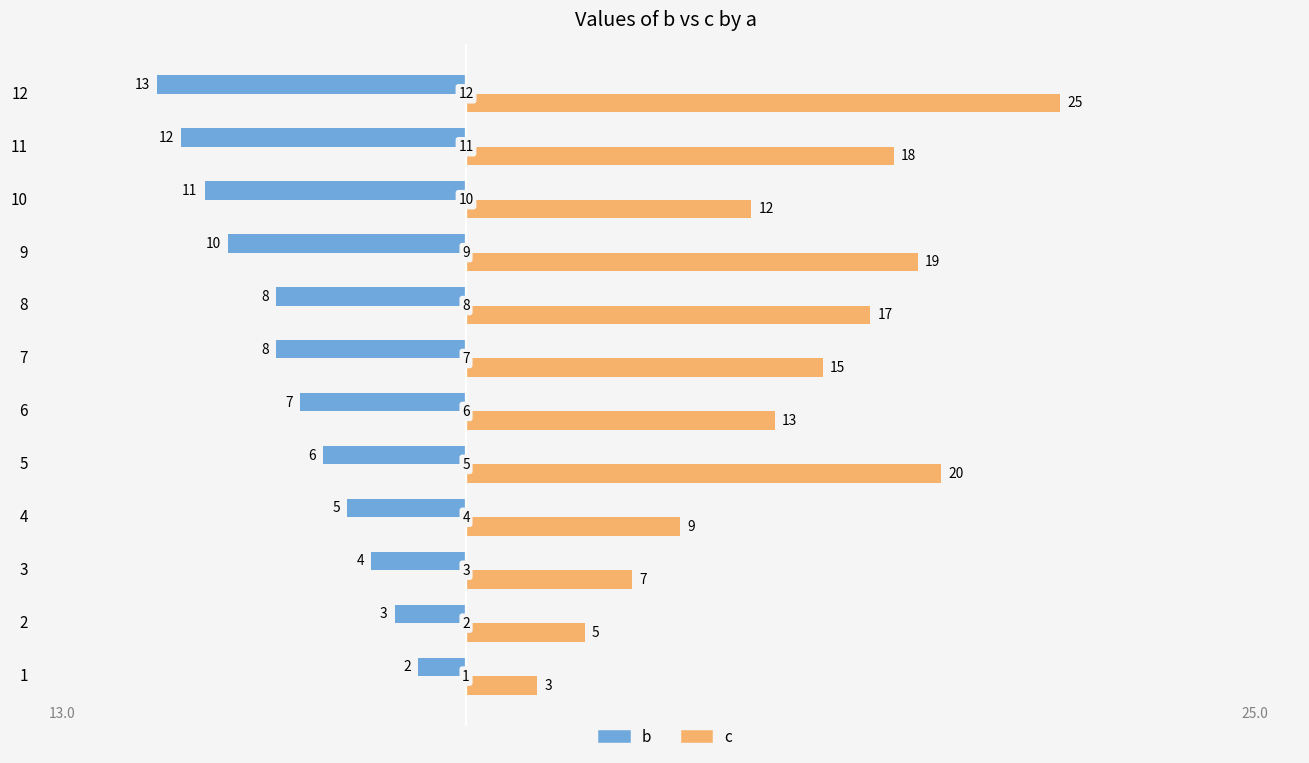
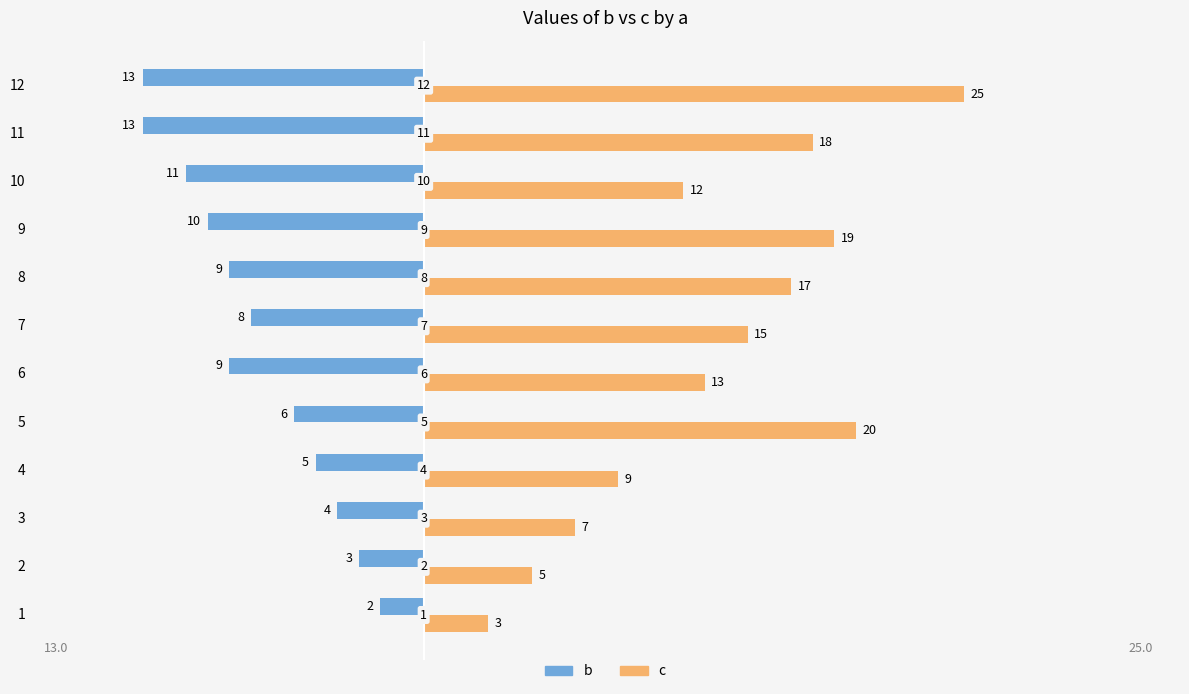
  {
    "b": {
-     "11": 12,
-     "8": 8,
-     "6": 7
+     "11": 13,
+     "8": 9,
+     "6": 9
    },
    "c": {
      "12": 25,
      "11": 18,
      "10": 12,
      "9": 19,
      "8": 17,
      "7": 15,
      "6": 13,
      "5": 20,
      "4": 9,
      "3": 7,
      "2": 5,
      "1": 3
    }
  }
